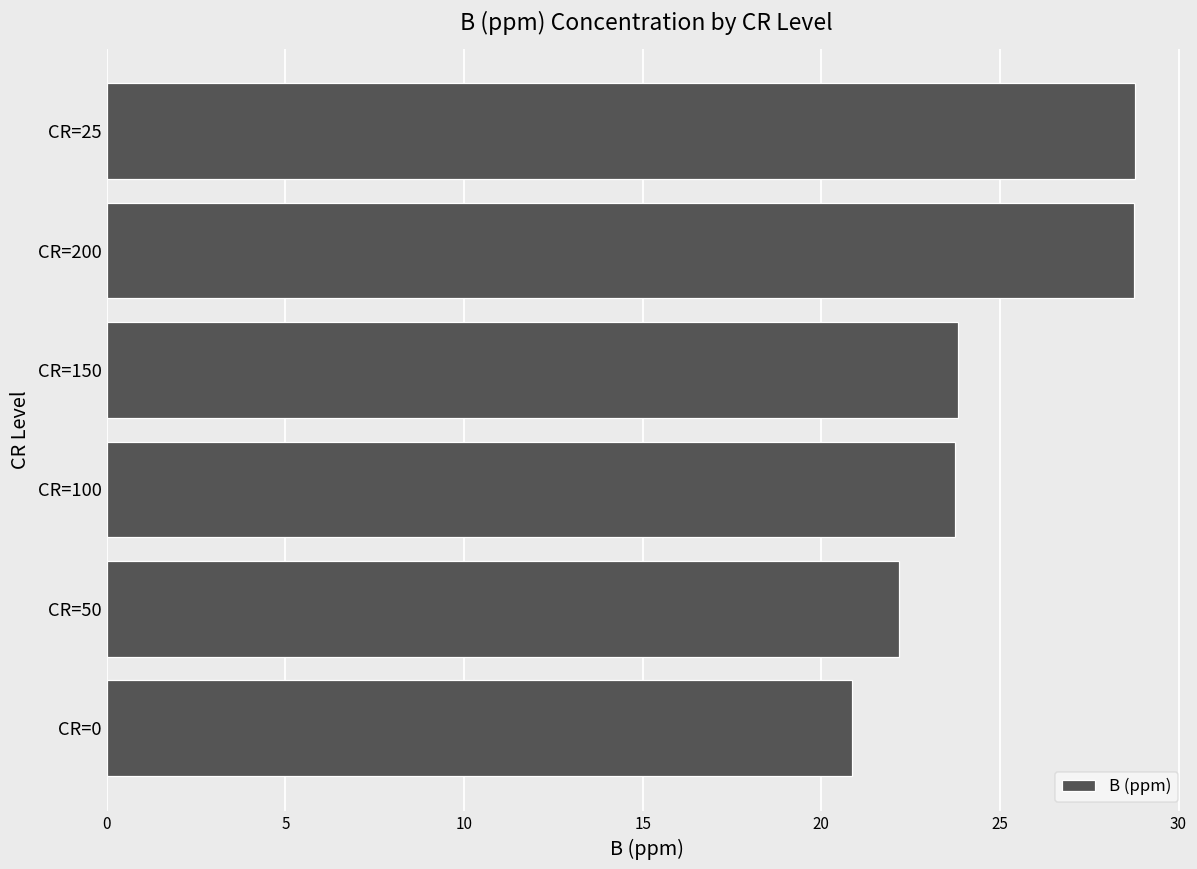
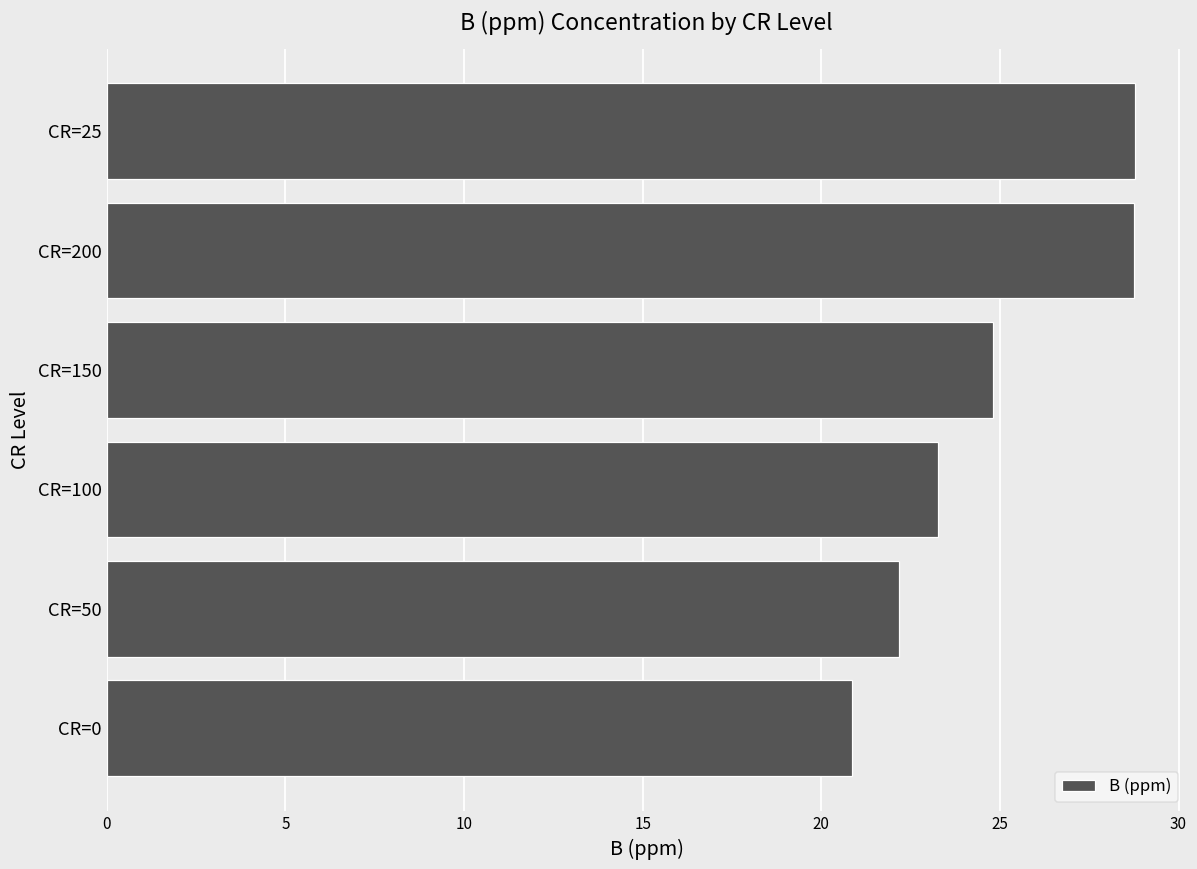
  {
    "CR=25": 28.8,
    "CR=200": 28.8,
-   "CR=150": 23.8,
-   "CR=100": 23.7,
+   "CR=150": 24.8,
+   "CR=100": 23.3,
    "CR=50": 22.2,
    "CR=0": 20.9
  }
